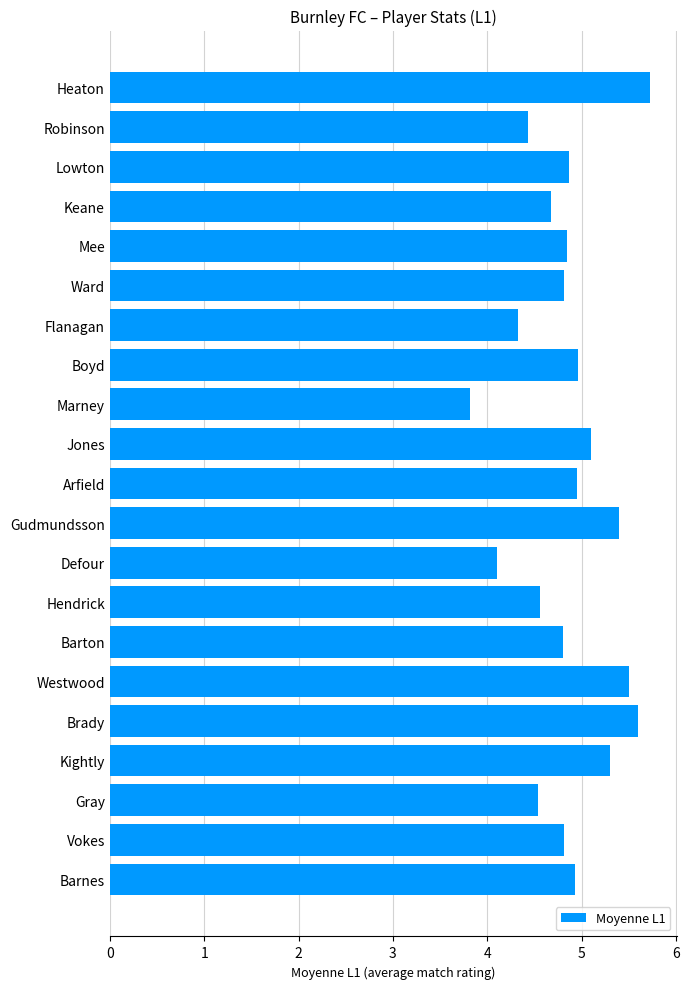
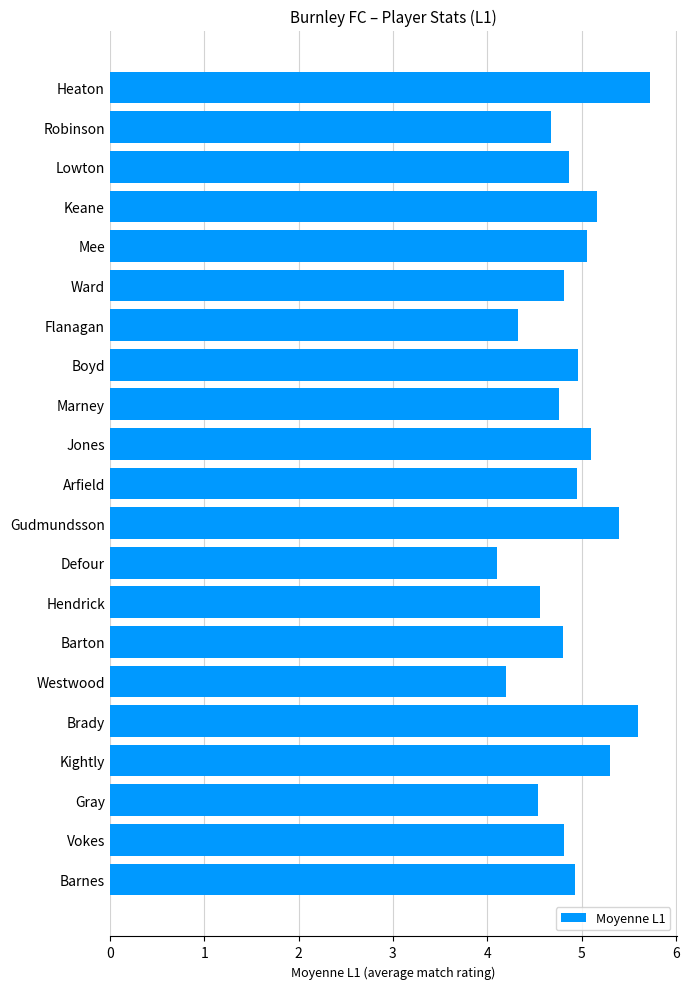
  {
    "Heaton": 5.7,
-   "Robinson": 4.4,
+   "Robinson": 4.7,
    "Lowton": 4.9,
-   "Keane": 4.7,
-   "Mee": 4.8,
+   "Keane": 5.2,
+   "Mee": 5.1,
    "Ward": 4.8,
    "Flanagan": 4.3,
    "Boyd": 5.0,
-   "Marney": 3.8,
+   "Marney": 4.8,
    "Jones": 5.1,
    "Arfield": 5.0,
    "Gudmundsson": 5.4,
    "Defour": 4.1,
    "Hendrick": 4.6,
    "Barton": 4.8,
-   "Westwood": 5.5,
+   "Westwood": 4.2,
    "Brady": 5.6,
    "Kightly": 5.3,
    "Gray": 4.5,
    "Vokes": 4.8,
    "Barnes": 4.9
  }
